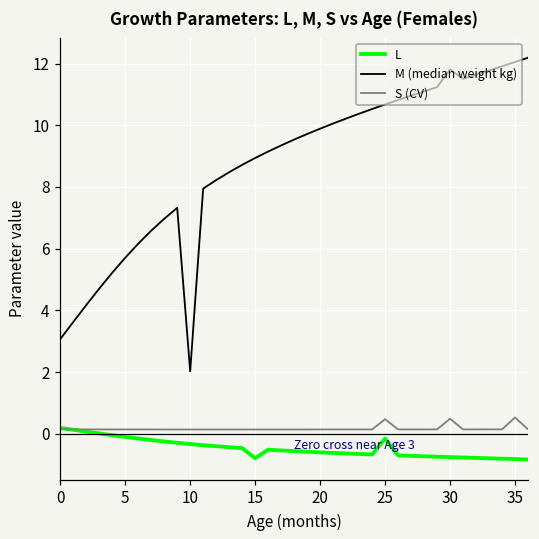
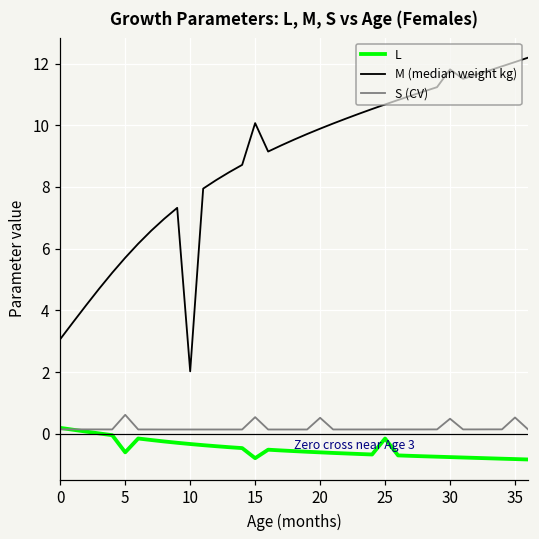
  {
    "L": {
-     "5": -0.1,
+     "5": -0.6,
      "10": -0.3,
      "15": -0.8,
      "20": -0.6,
      "25": -0.2,
      "30": -0.8,
      "35": -0.8
    },
    "M (median weight kg)": {
      "0": 3.1,
      "5": 5.7,
      "10": 2.0,
-     "15": 8.9,
+     "15": 10.1,
      "20": 9.9,
      "25": 10.7
    },
    "S (CV)": {
-     "5": 0.1,
+     "5": 0.6,
      "10": 0.1,
-     "15": 0.1,
-     "20": 0.1,
-     "25": 0.5,
+     "15": 0.5,
+     "20": 0.5,
+     "25": 0.1,
      "30": 0.5,
      "35": 0.5
    }
  }
